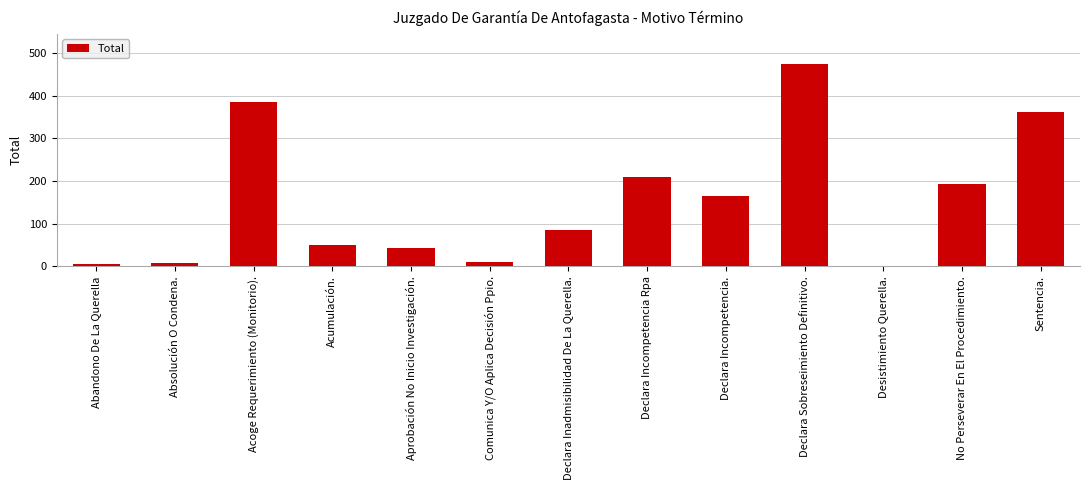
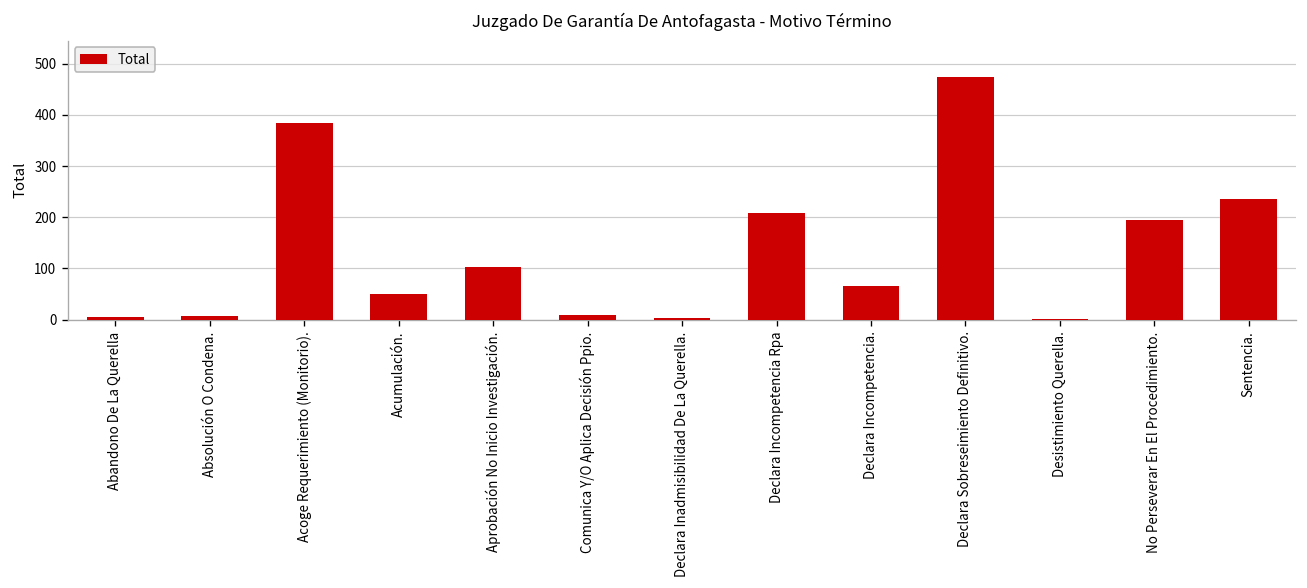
  {
    "Absolución O Condena.": 10,
    "Acoge Requerimiento (Monitorio).": 390,
    "Acumulación.": 50,
-   "Aprobación No Inicio Investigación.": 40,
+   "Aprobación No Inicio Investigación.": 100,
    "Comunica Y/O Aplica Decisión Ppio.": 10,
-   "Declara Inadmisibilidad De La Querella.": 90,
+   "Declara Inadmisibilidad De La Querella.": 0,
    "Declara Incompetencia Rpa": 210,
-   "Declara Incompetencia.": 170,
+   "Declara Incompetencia.": 70,
    "Declara Sobreseimiento Definitivo.": 470,
    "No Perseverar En El Procedimiento.": 190,
-   "Sentencia.": 360
+   "Sentencia.": 240
  }
